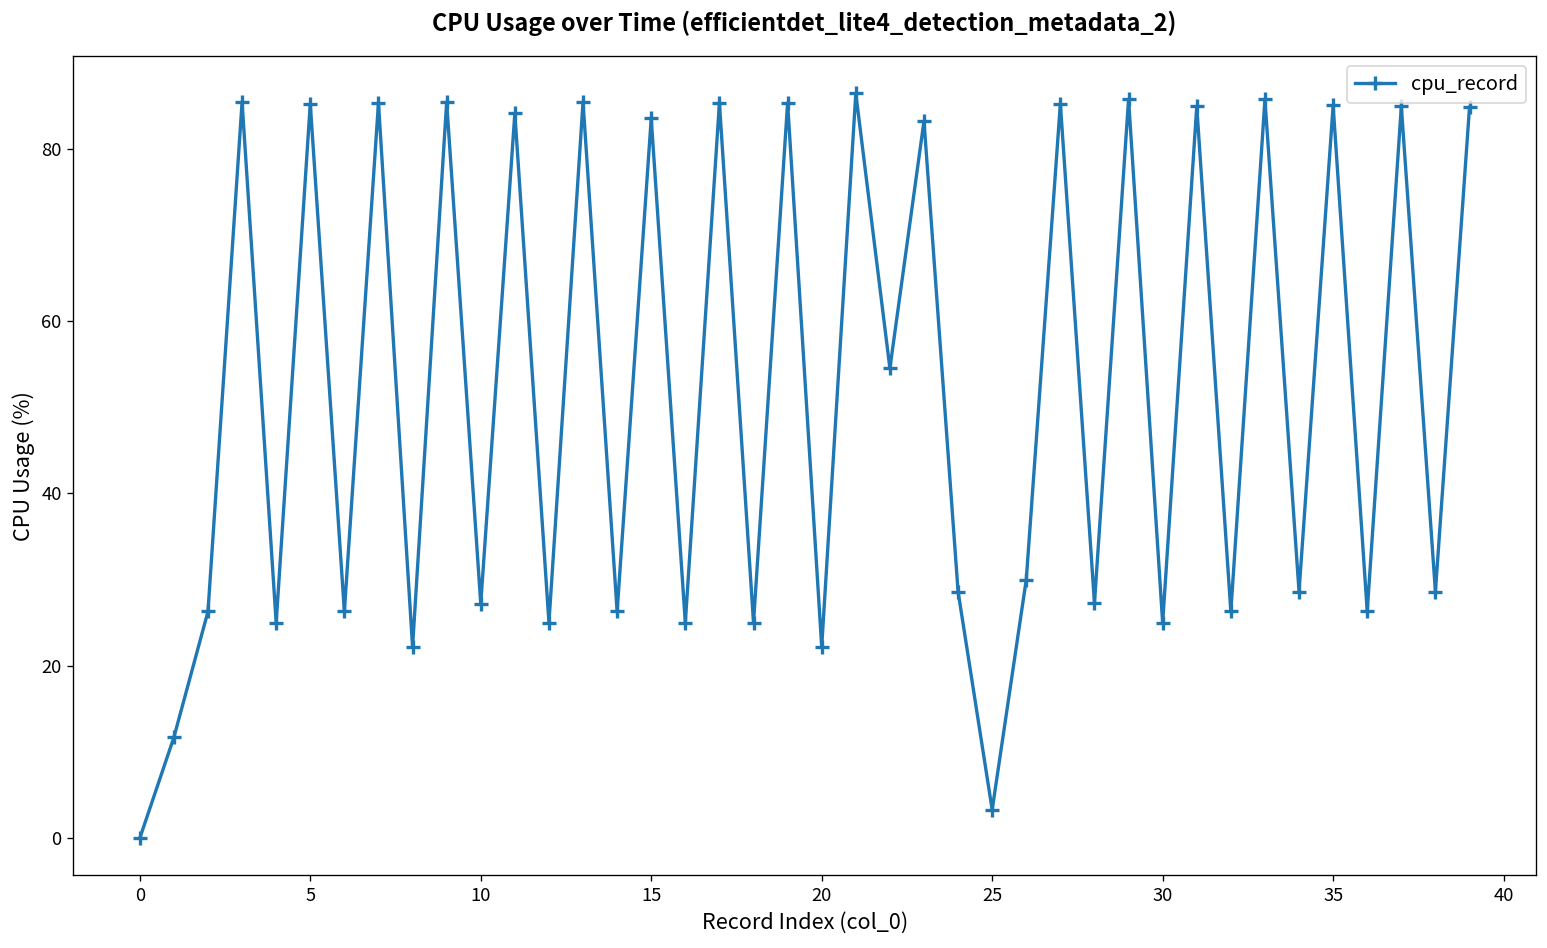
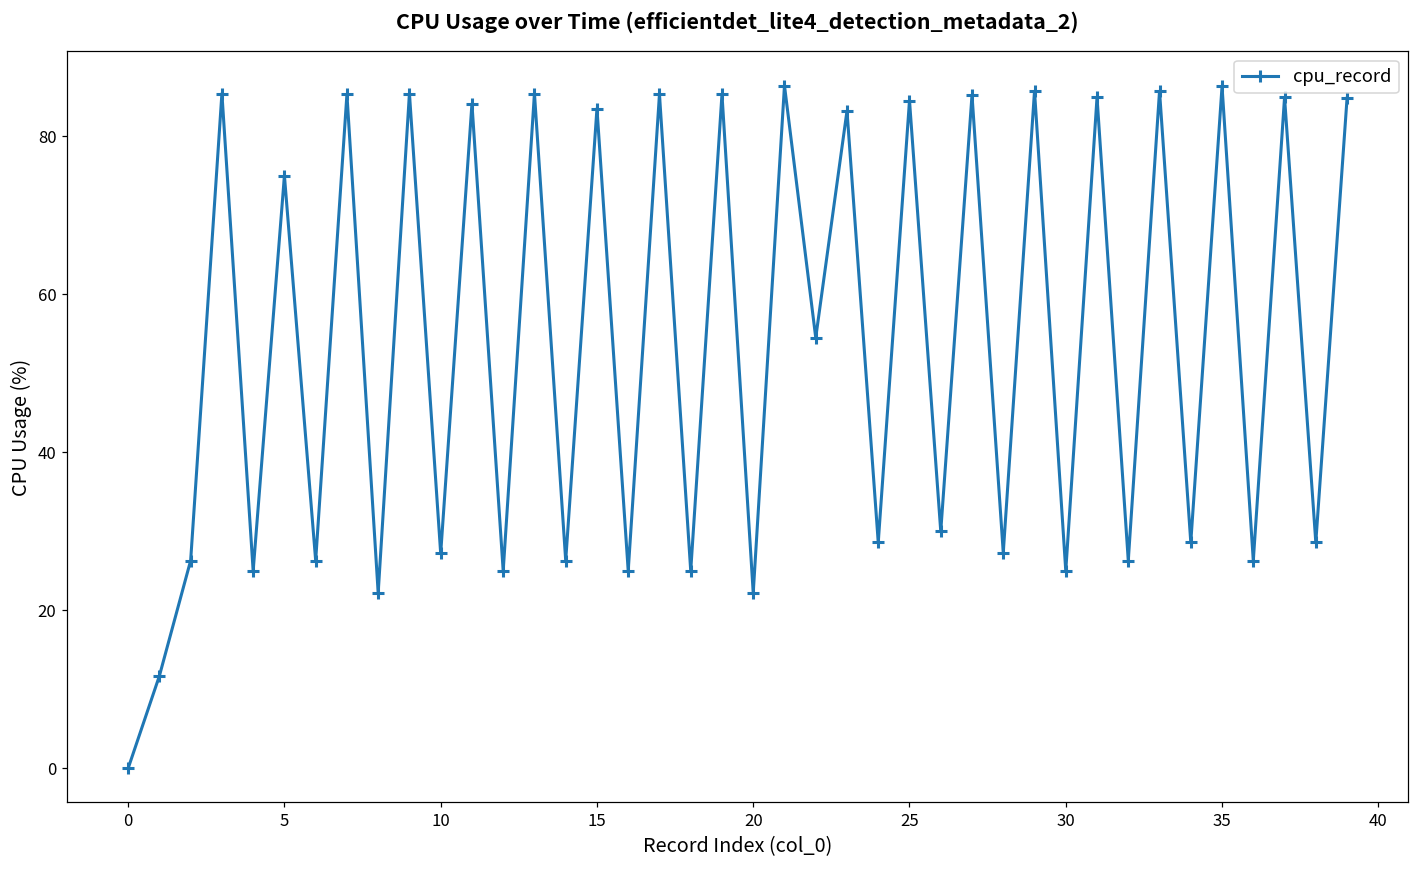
  {
    "0": 0,
-   "5": 85,
+   "5": 75,
    "10": 27,
    "15": 84,
    "20": 22,
-   "25": 3,
+   "25": 85,
    "30": 25,
-   "35": 85
+   "35": 86
  }
